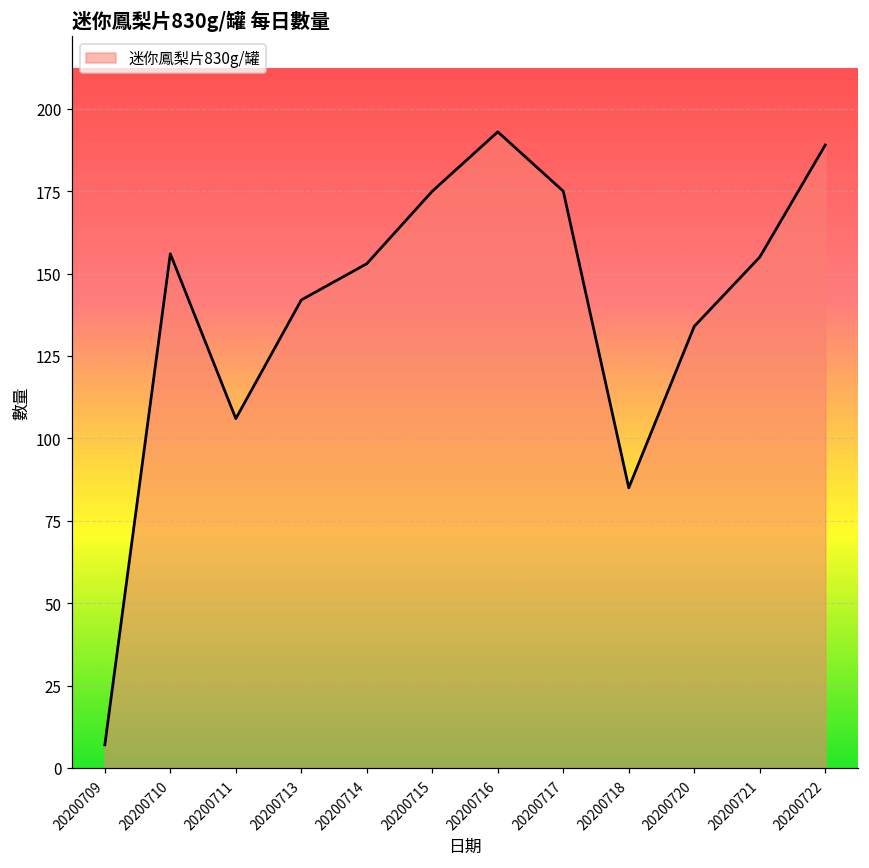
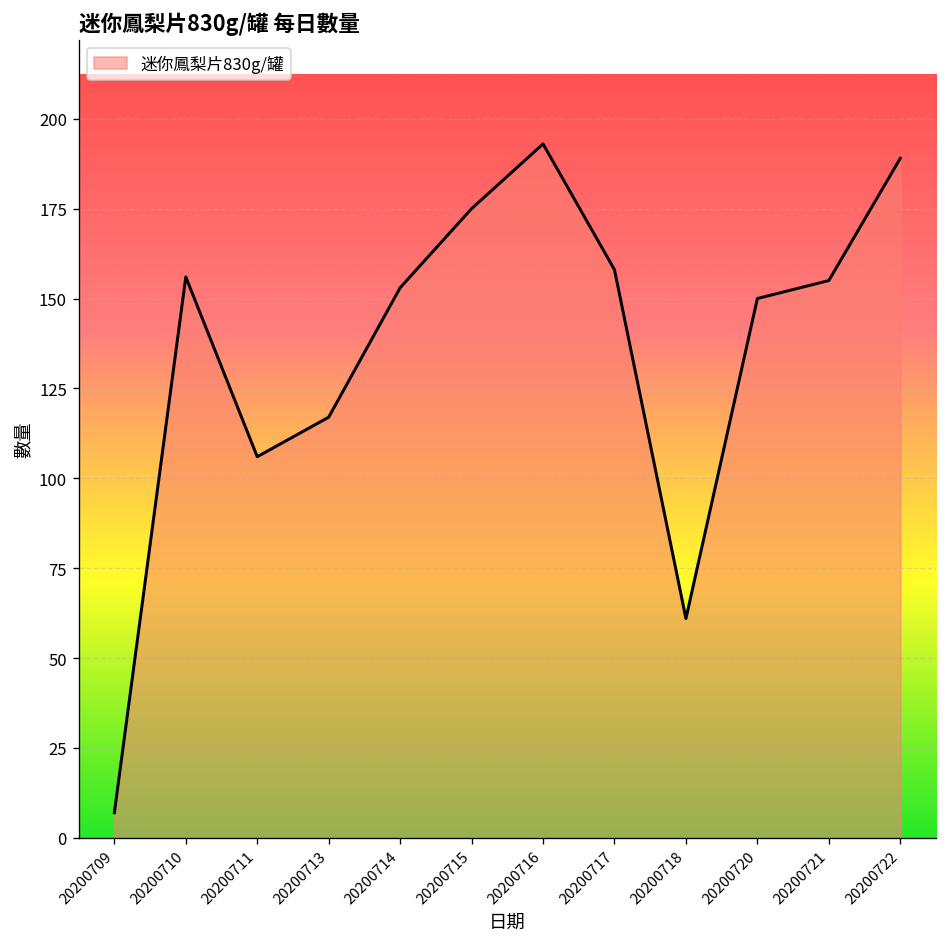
  {
    "20200709": 7,
    "20200710": 156,
    "20200711": 106,
-   "20200713": 142,
+   "20200713": 117,
    "20200714": 153,
    "20200715": 175,
    "20200716": 193,
-   "20200717": 175,
-   "20200718": 85,
-   "20200720": 134,
+   "20200717": 158,
+   "20200718": 61,
+   "20200720": 150,
    "20200721": 155,
    "20200722": 189
  }
